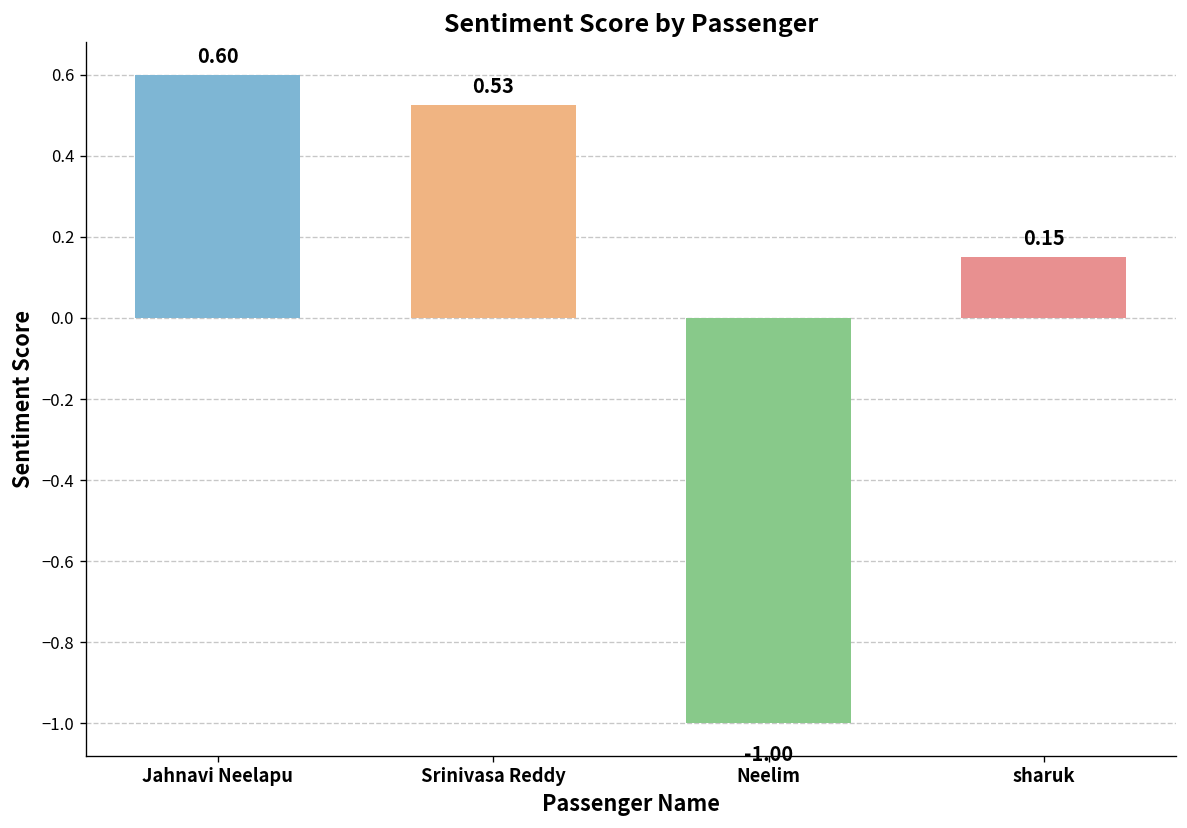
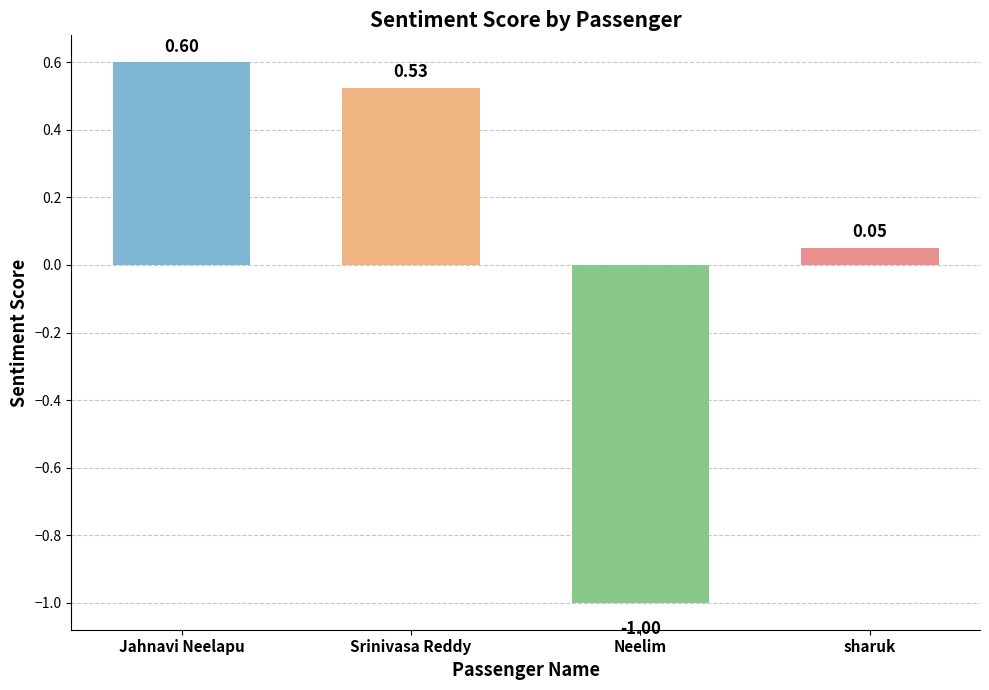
  {
    "Jahnavi Neelapu": 0.60,
    "Srinivasa Reddy": 0.53,
    "Neelim": -1.00,
-   "sharuk": 0.15
+   "sharuk": 0.05
  }
